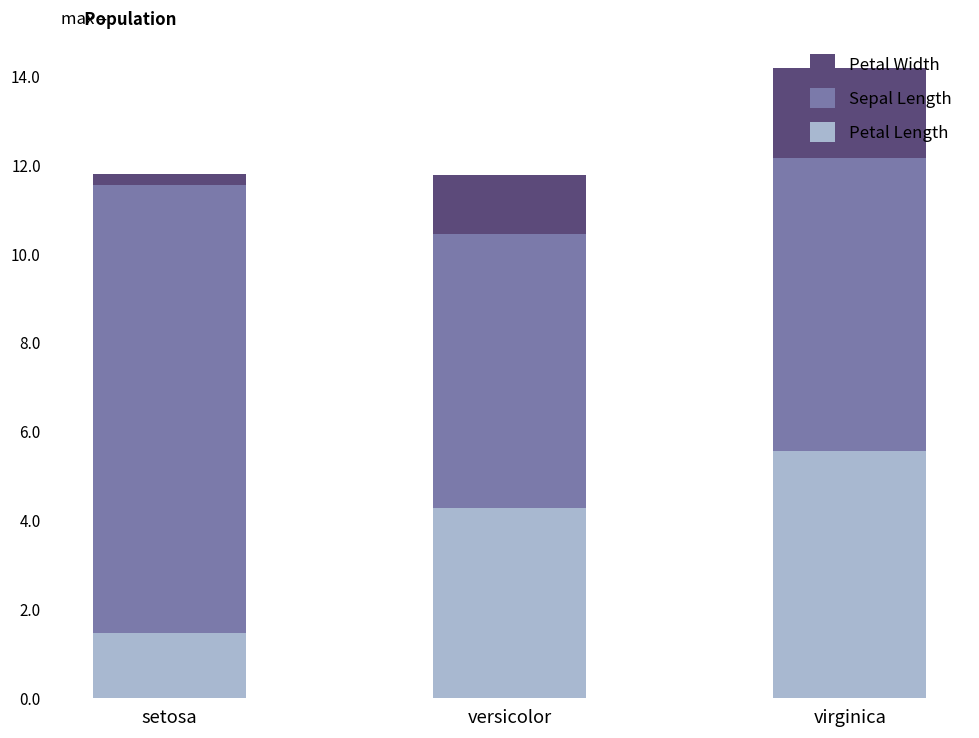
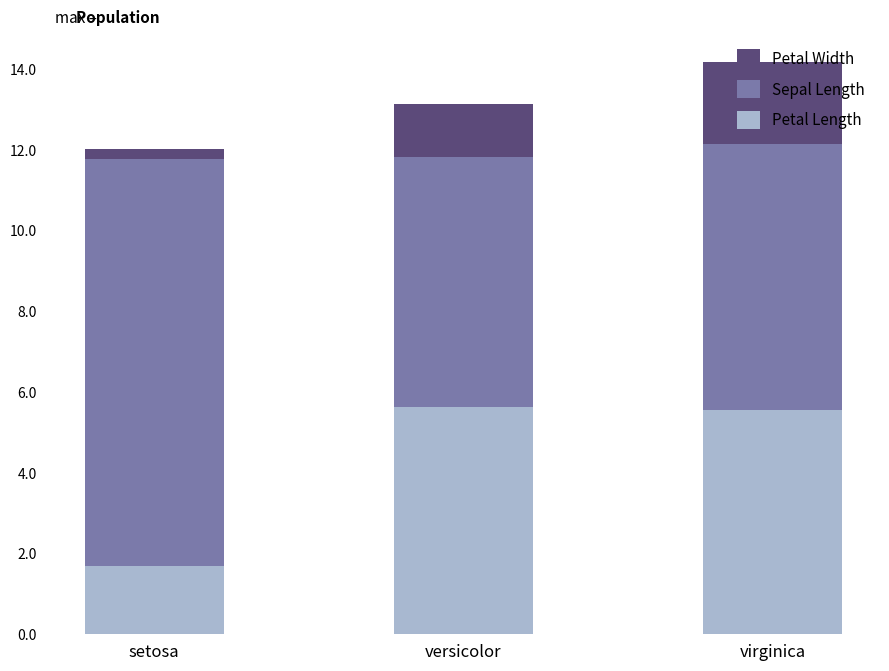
  {
    "Petal Length": {
-     "setosa": 1.5,
-     "versicolor": 4.3,
+     "setosa": 1.7,
+     "versicolor": 5.6,
      "virginica": 5.6
    },
    "Sepal Length": {
      "setosa": 10.1,
      "versicolor": 6.2,
      "virginica": 6.6
    },
    "Petal Width": {
      "setosa": 0.2,
      "versicolor": 1.3,
      "virginica": 2.0
    }
  }
